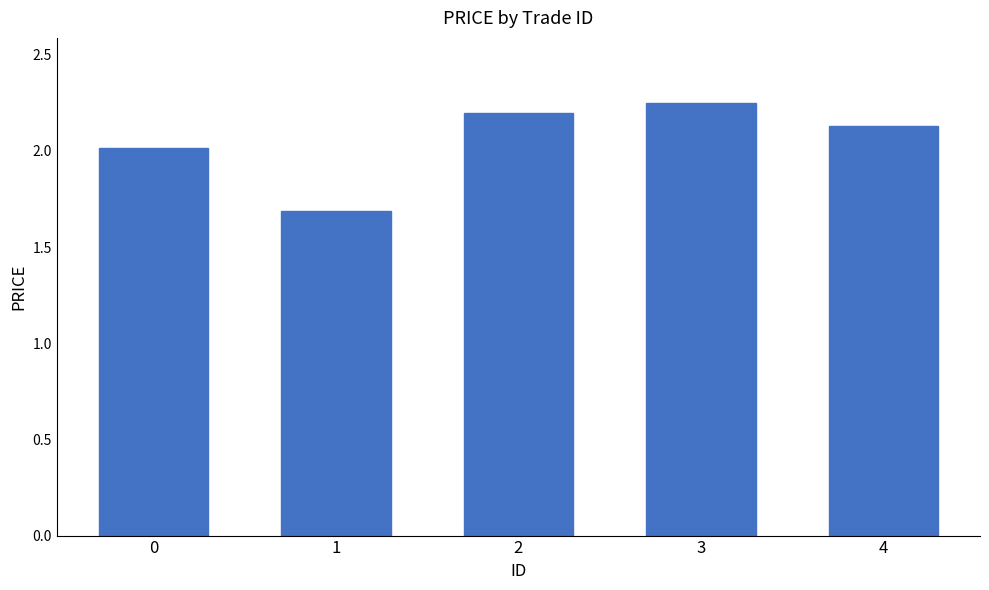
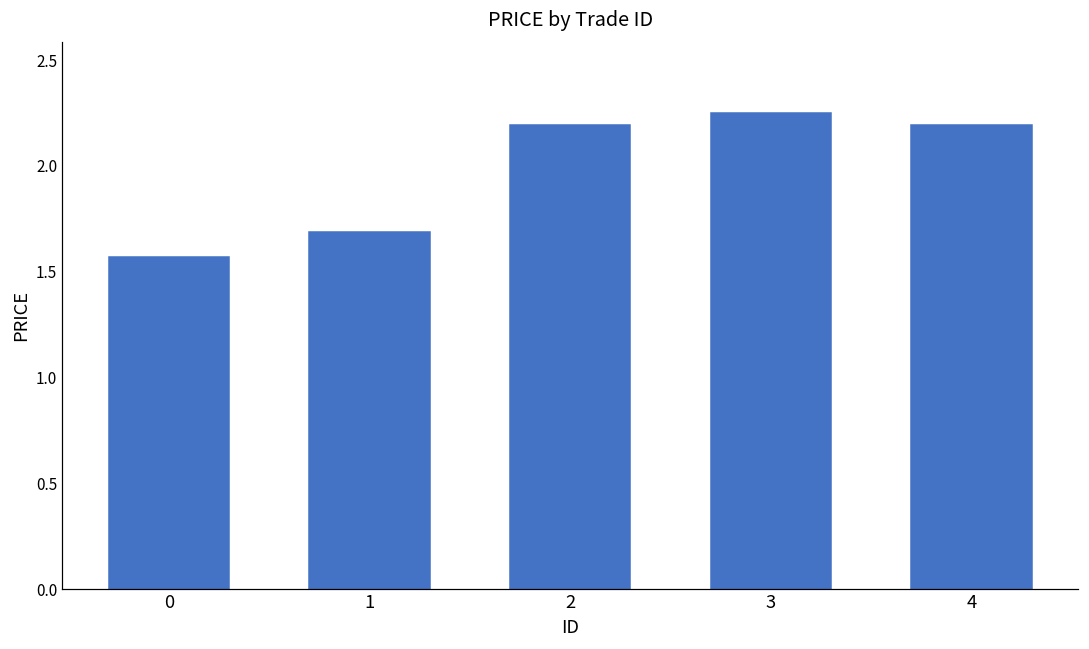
  {
-   "0": 2.02,
+   "0": 1.57,
    "1": 1.69,
    "2": 2.19,
    "3": 2.25,
-   "4": 2.13
+   "4": 2.19
  }
